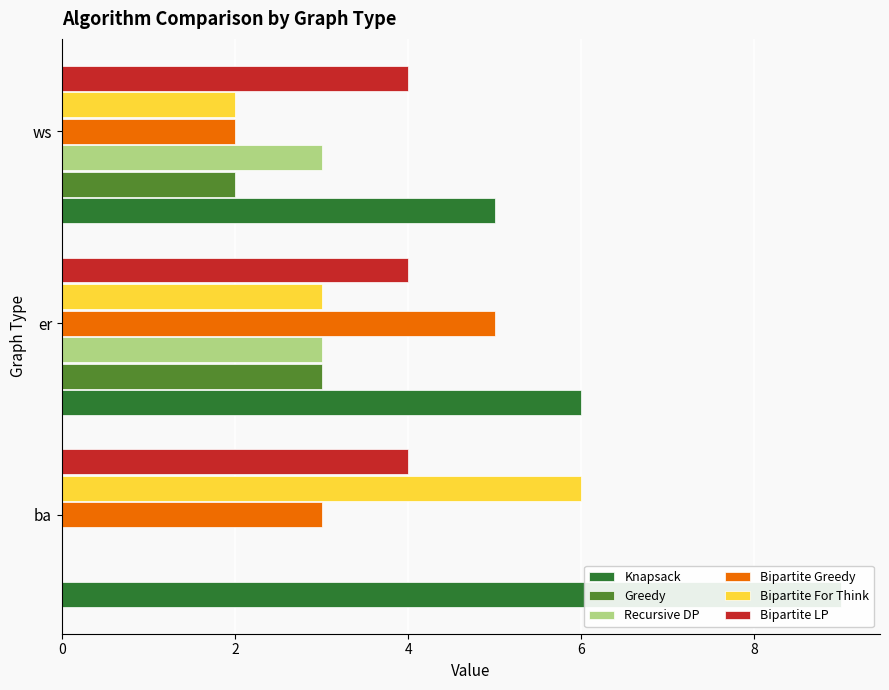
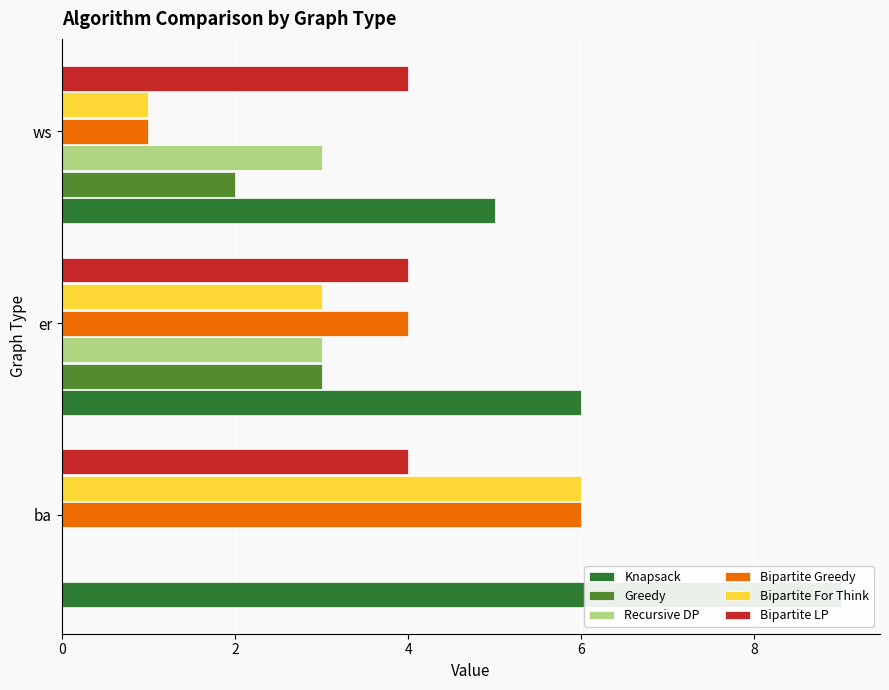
  {
    "Recursive DP": {
      "ws": 3,
      "er": 3,
      "ba": 0
    },
    "Bipartite Greedy": {
-     "ws": 2,
-     "er": 5,
-     "ba": 3
+     "ws": 1,
+     "er": 4,
+     "ba": 6
    },
    "Bipartite For Think": {
-     "ws": 2,
+     "ws": 1,
      "er": 3,
      "ba": 6
    },
    "Bipartite LP": {
      "ws": 4,
      "er": 4,
      "ba": 4
    }
  }
